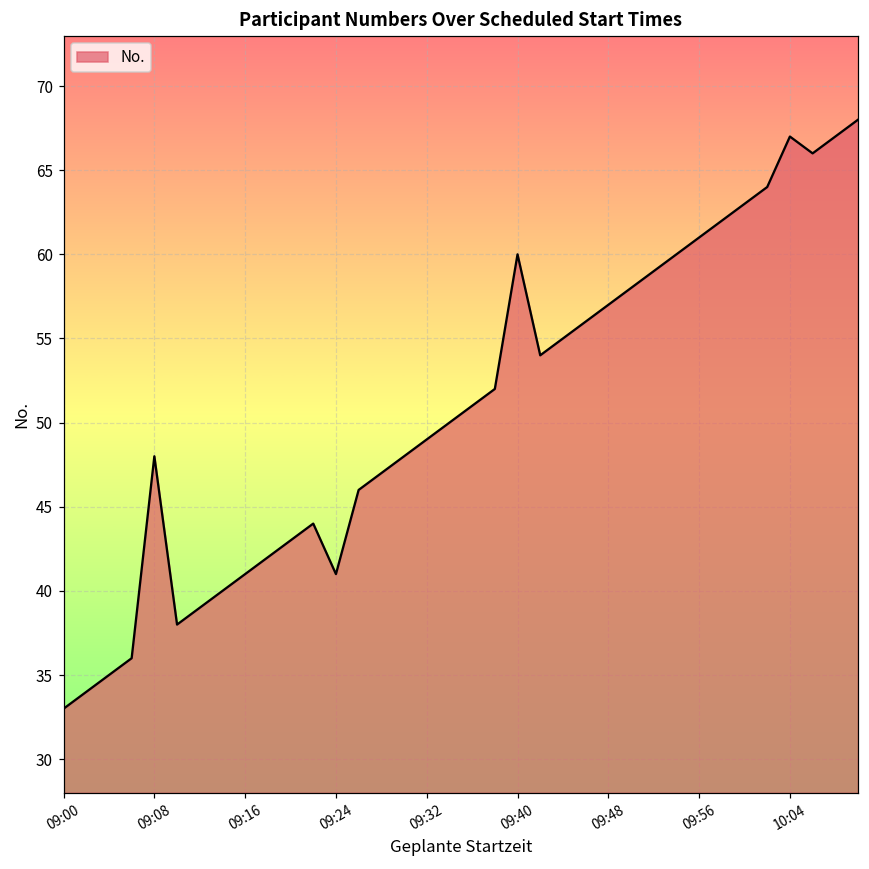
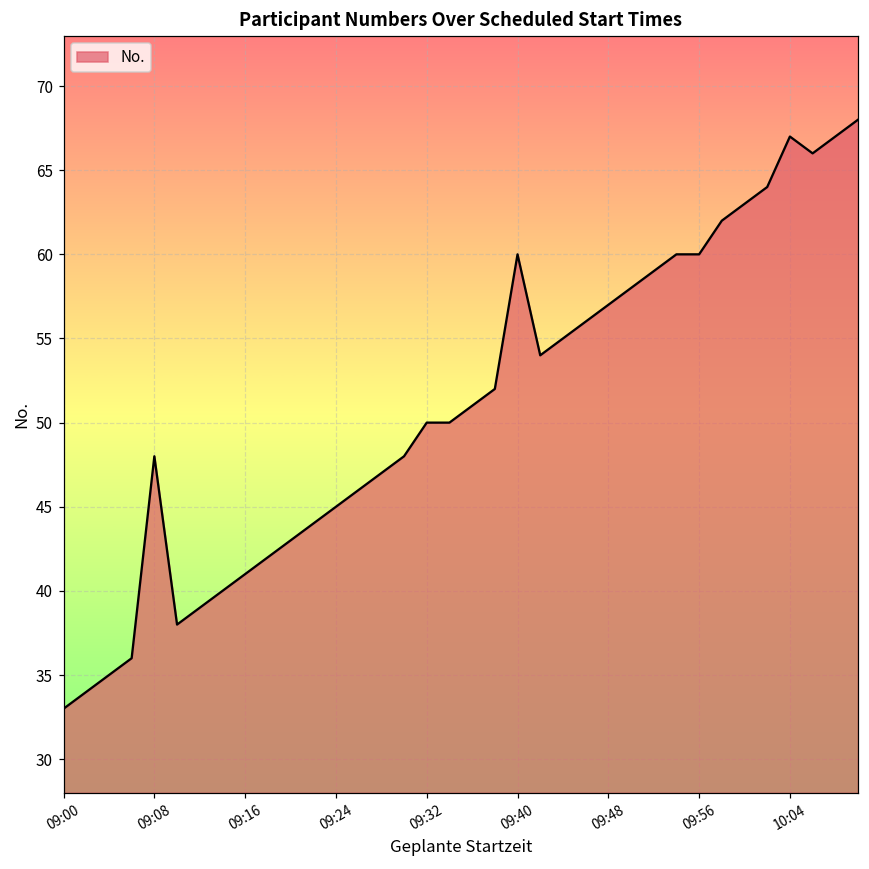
  {
    "09:00": 33,
    "09:08": 48,
    "09:16": 41,
-   "09:24": 41,
-   "09:32": 49,
+   "09:24": 45,
+   "09:32": 50,
    "09:40": 60,
    "09:48": 57,
-   "09:56": 61,
+   "09:56": 60,
    "10:04": 67
  }
